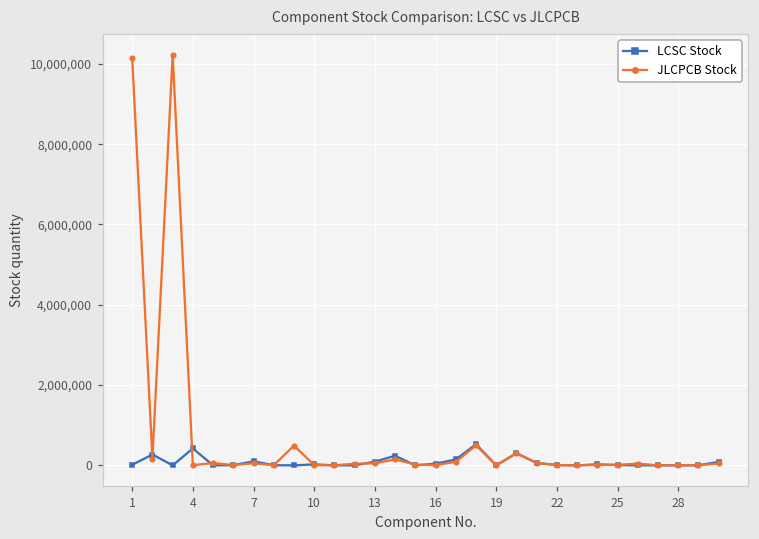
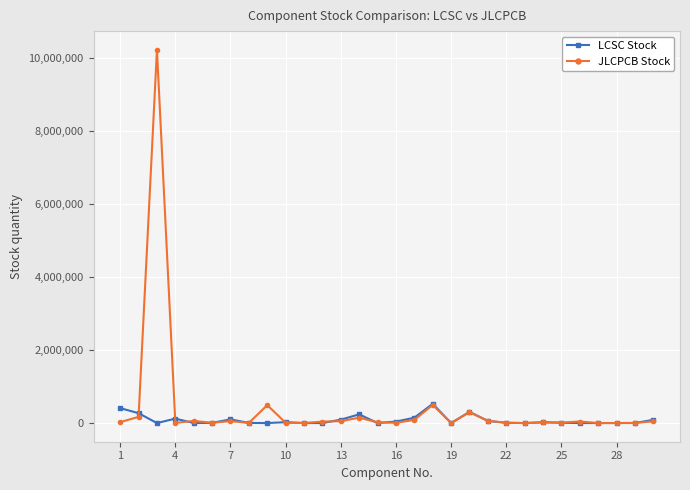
  {
    "LCSC Stock": {
-     "1": "0",
-     "4": "400,000"
+     "1": "400,000",
+     "4": "100,000"
    },
    "JLCPCB Stock": {
-     "1": "10,100,000",
+     "1": "0",
      "4": "0"
    }
  }
